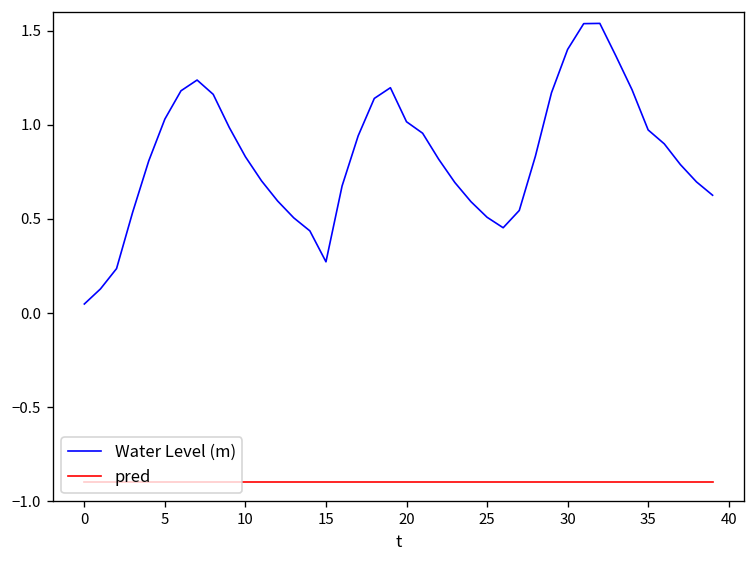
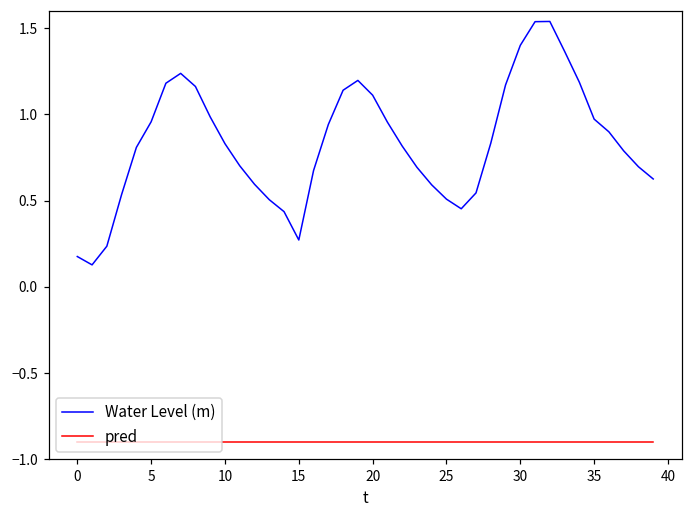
  {
    "Water Level (m)": {
-     "0": 0.05,
-     "5": 1.03,
+     "0": 0.18,
+     "5": 0.96,
      "10": 0.83,
      "15": 0.27,
-     "20": 1.02,
+     "20": 1.11,
      "25": 0.51,
      "30": 1.40,
      "35": 0.97
    },
    "pred": {
      "10": -0.90,
      "15": -0.90,
      "20": -0.90,
      "25": -0.90,
      "30": -0.90,
      "35": -0.90
    }
  }
